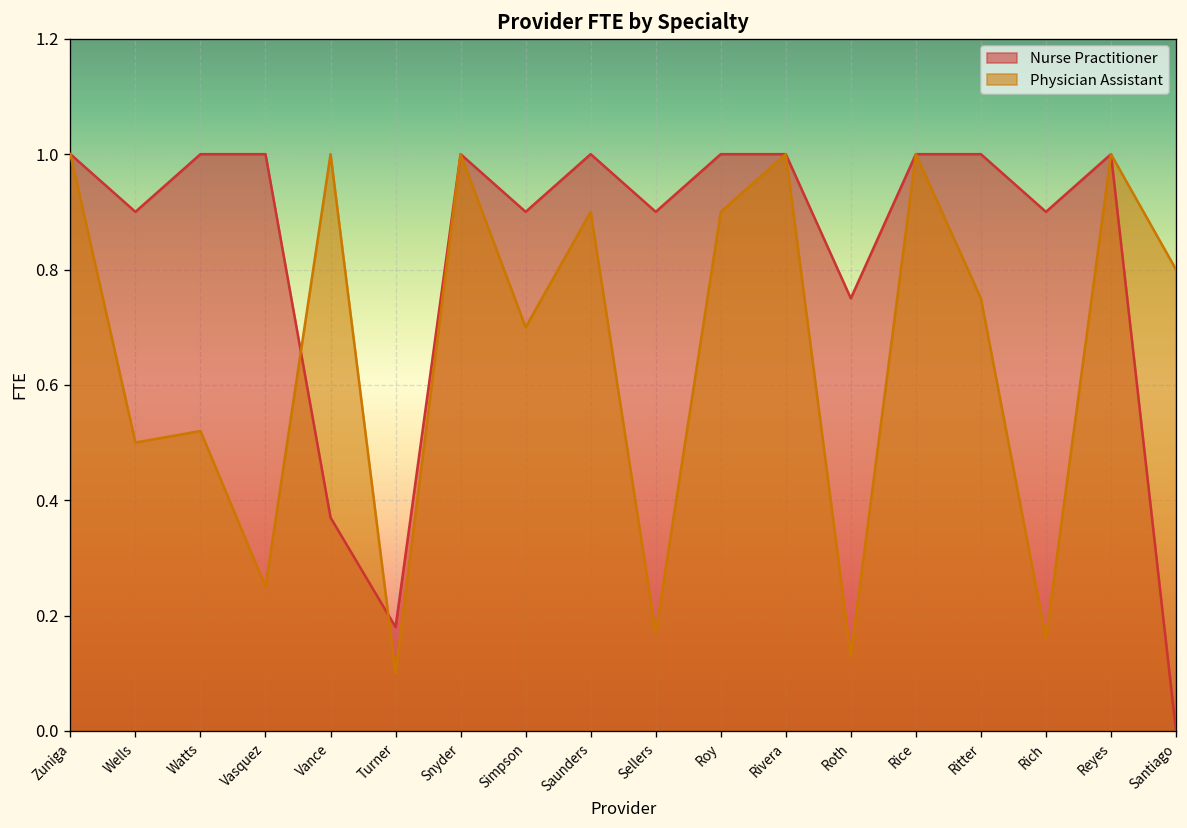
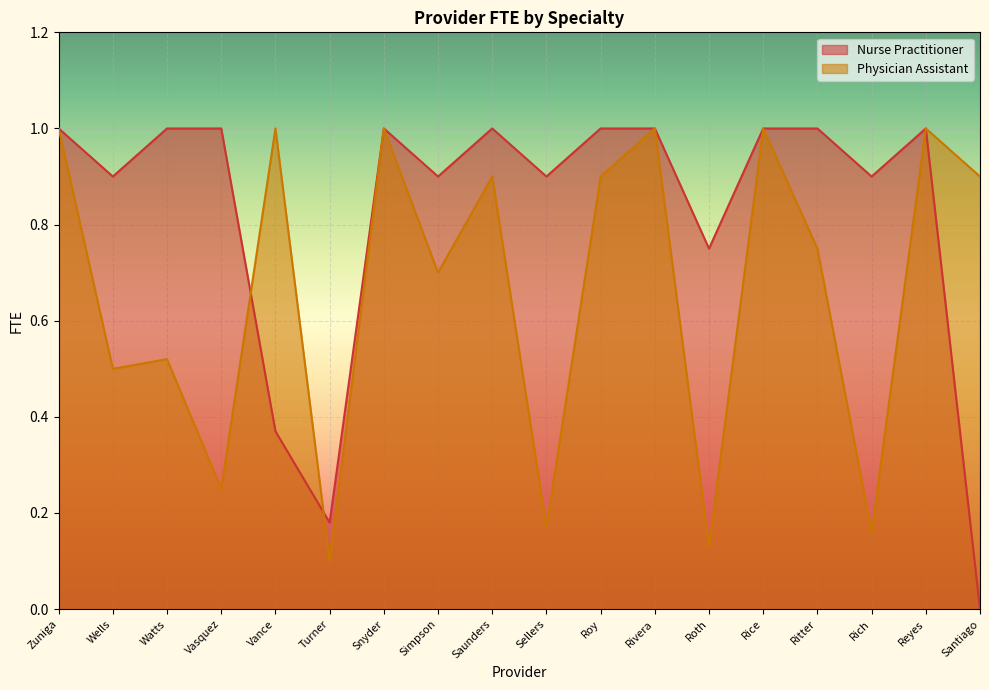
  {
    "Nurse Practitioner": {
      "Wells": 0.9,
      "Watts": 1.0,
      "Vasquez": 1.0,
      "Vance": 0.37,
      "Turner": 0.18,
      "Simpson": 0.9,
      "Saunders": 1.0,
      "Sellers": 0.9,
      "Roy": 1.0,
      "Roth": 0.75,
      "Ritter": 1.0,
      "Rich": 0.9,
      "Santiago": 0.0
    },
    "Physician Assistant": {
      "Wells": 0.5,
      "Watts": 0.52,
      "Vasquez": 0.25,
      "Vance": 1.0,
      "Turner": 0.1,
      "Simpson": 0.7,
      "Saunders": 0.9,
      "Sellers": 0.17,
      "Roy": 0.9,
      "Roth": 0.13,
      "Ritter": 0.75,
      "Rich": 0.16,
-     "Santiago": 0.8
+     "Santiago": 0.9
    }
  }
